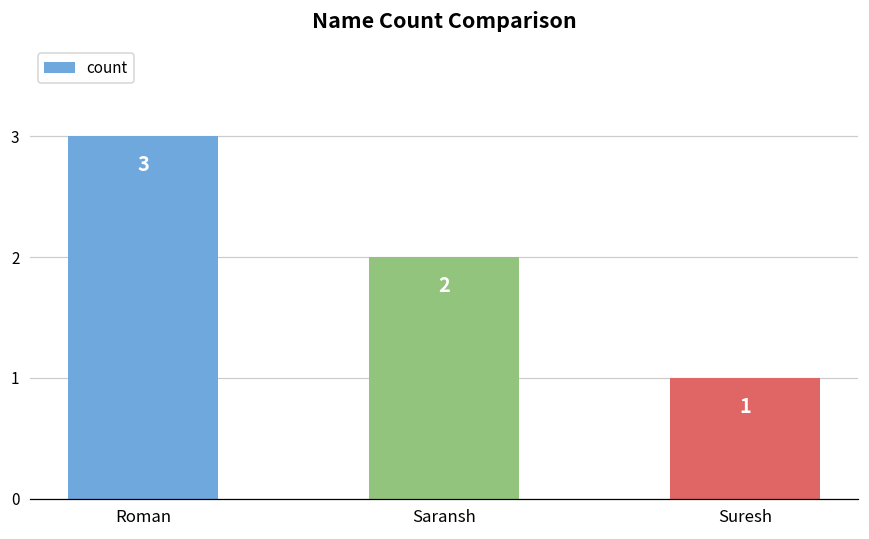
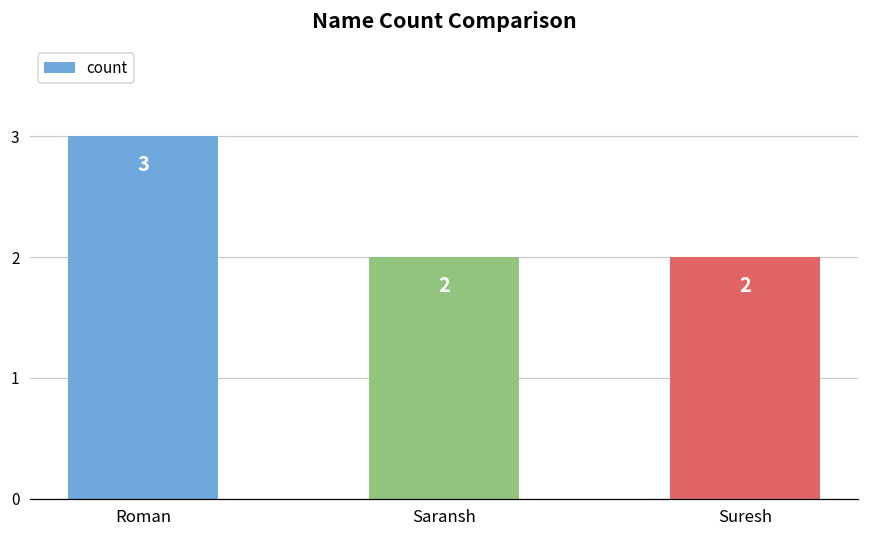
  {
    "Roman": 3,
    "Saransh": 2,
-   "Suresh": 1
+   "Suresh": 2
  }
